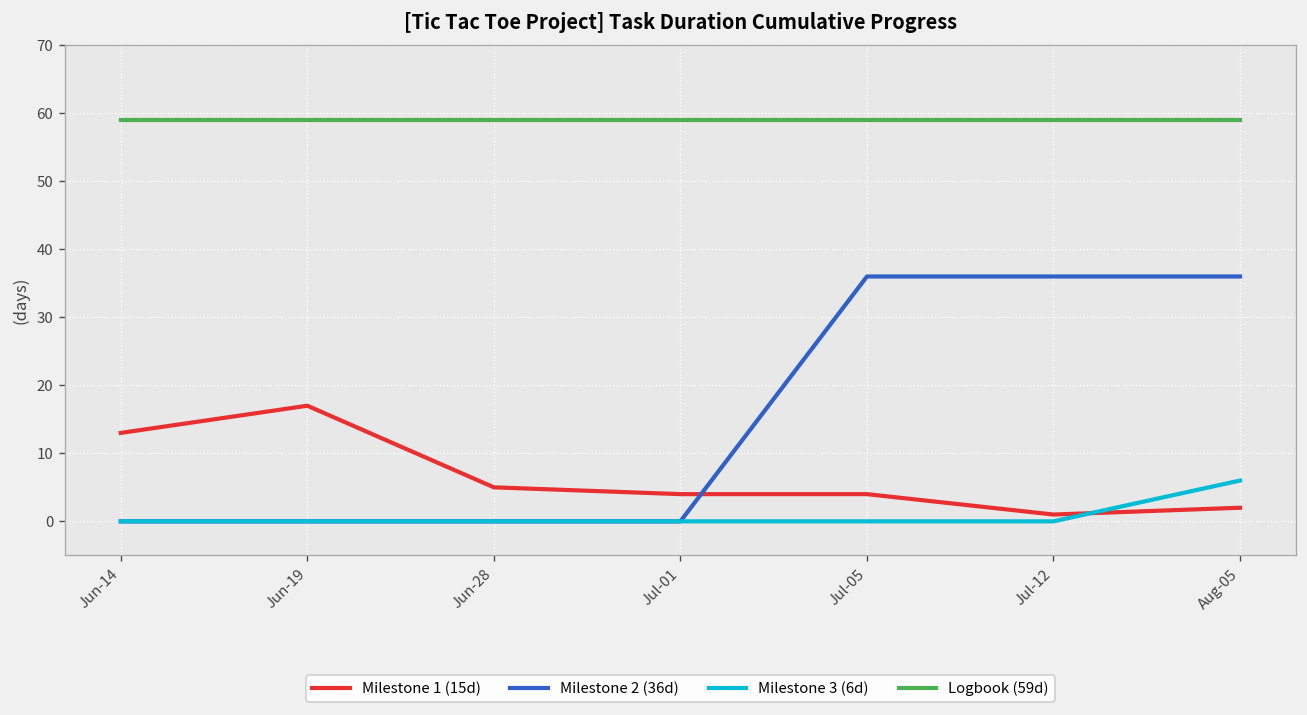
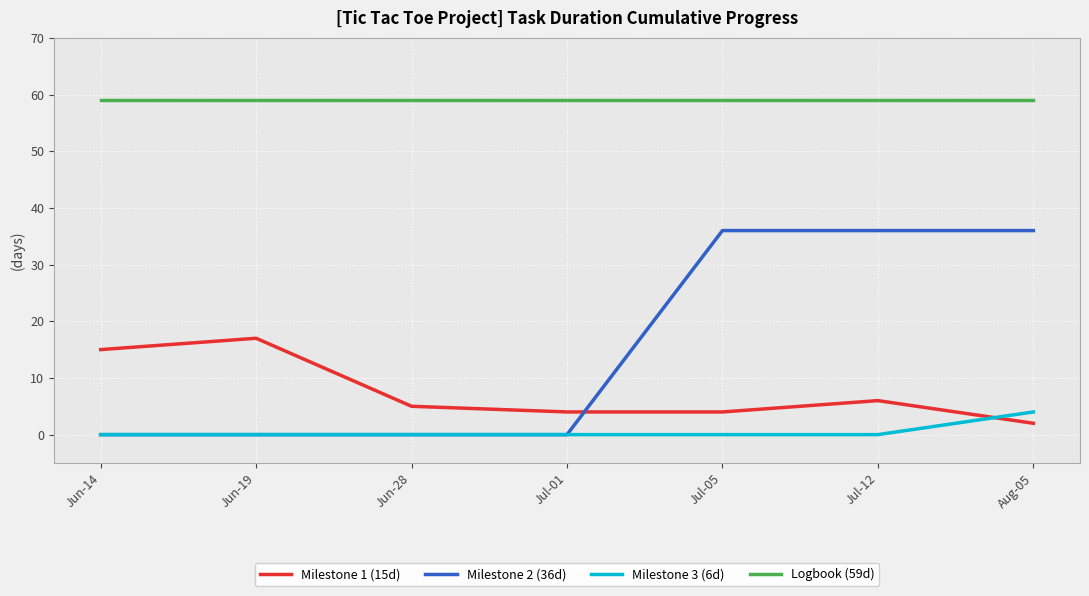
  {
    "Milestone 1 (15d)": {
-     "Jun-14": 13,
+     "Jun-14": 15,
      "Jun-19": 17,
      "Jun-28": 5,
      "Jul-01": 4,
      "Jul-05": 4,
-     "Jul-12": 1,
+     "Jul-12": 6,
      "Aug-05": 2
    },
    "Milestone 2 (36d)": {
      "Jul-05": 36,
      "Jul-12": 36,
      "Aug-05": 36
    },
    "Milestone 3 (6d)": {
      "Jul-05": 0,
      "Jul-12": 0,
-     "Aug-05": 6
+     "Aug-05": 4
    },
    "Logbook (59d)": {
      "Jun-14": 59,
      "Jun-19": 59,
      "Jun-28": 59,
      "Jul-01": 59,
      "Jul-05": 59,
      "Jul-12": 59,
      "Aug-05": 59
    }
  }
